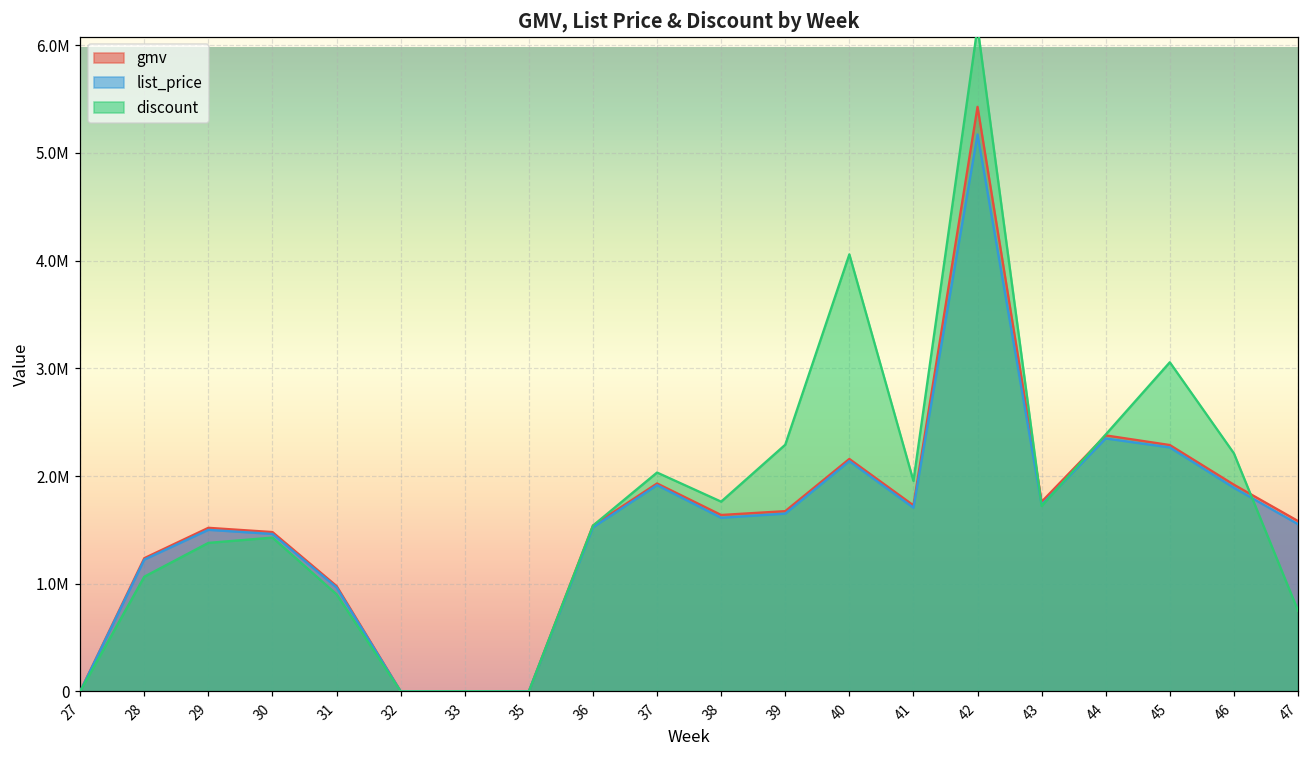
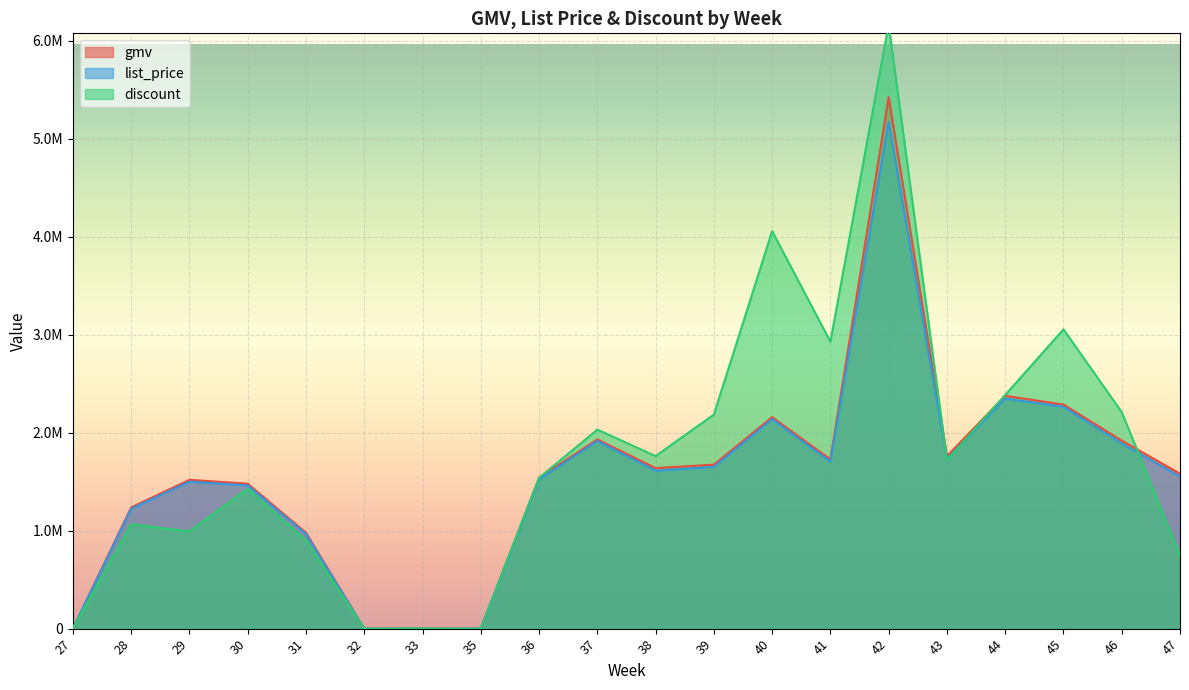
  {
    "gmv": {
      "38": 1600000,
      "42": 5400000,
      "43": 1800000,
      "46": 1900000,
      "47": 1600000
    },
    "list_price": {
      "38": 1600000,
      "42": 5200000,
      "44": 2300000,
      "46": 1900000,
      "47": 1600000
    },
    "discount": {
      "28": 1100000,
-     "29": 1400000,
+     "29": 1000000,
      "30": 1400000,
      "31": 900000,
      "37": 2000000,
      "38": 1800000,
-     "39": 2300000,
+     "39": 2200000,
      "40": 4100000,
-     "41": 2000000,
+     "41": 2900000,
      "45": 3100000,
      "46": 2200000,
      "47": 700000
    }
  }
